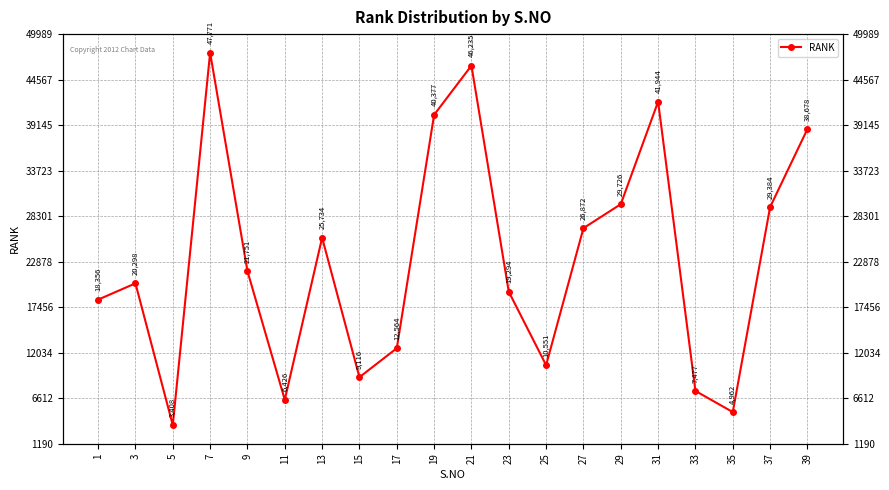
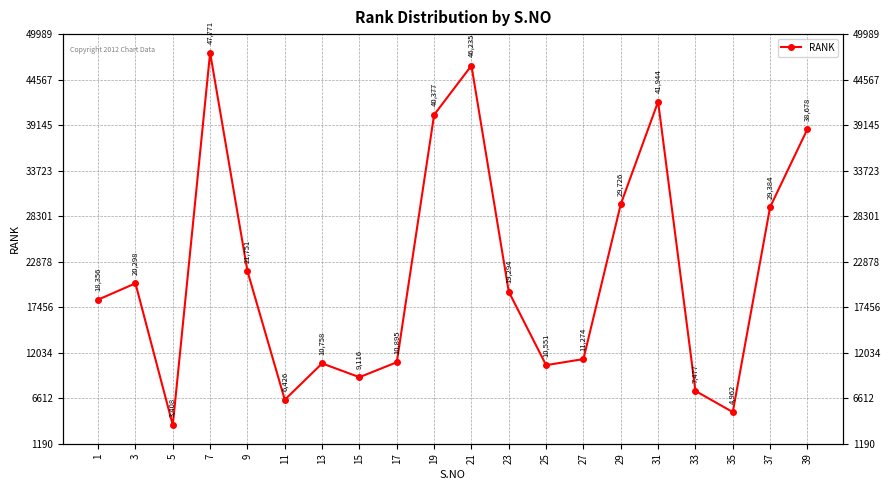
  {
    "1": "18,356",
    "3": "20,298",
    "5": "3,408",
    "7": "47,771",
    "9": "21,751",
    "11": "6,426",
-   "13": "25,734",
+   "13": "10,758",
    "15": "9,116",
-   "17": "12,564",
+   "17": "10,895",
    "19": "40,377",
    "21": "46,235",
    "23": "19,294",
    "25": "10,551",
-   "27": "26,872",
+   "27": "11,274",
    "29": "29,726",
    "31": "41,944",
    "33": "7,477",
    "35": "4,962",
    "37": "29,384",
    "39": "38,678"
  }
